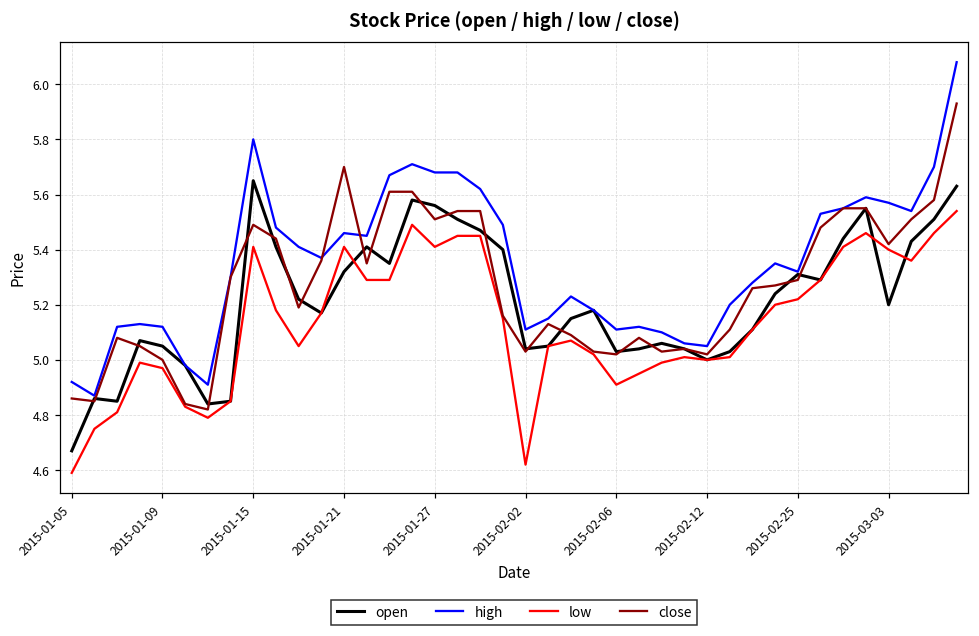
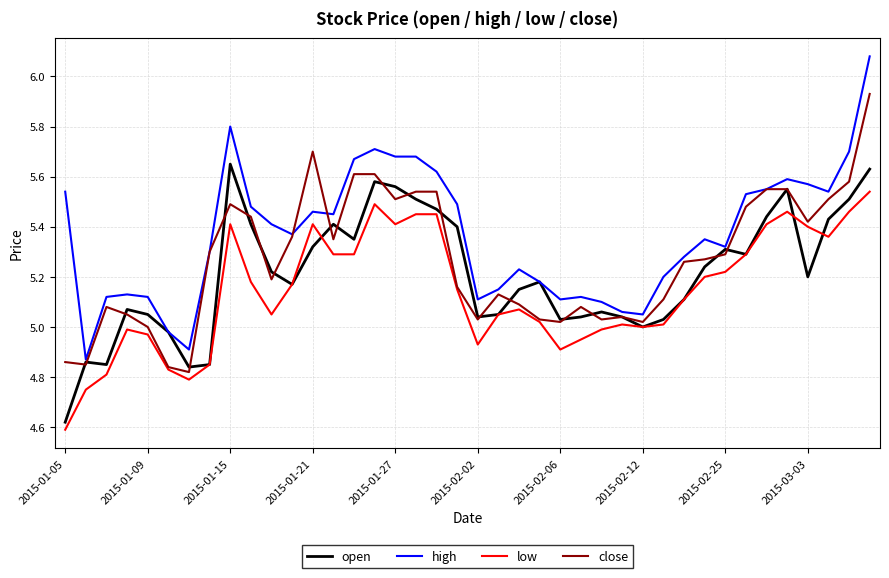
  {
    "open": {
-     "2015-01-05": 4.67,
+     "2015-01-05": 4.62,
      "2015-01-09": 5.05,
      "2015-01-15": 5.65,
      "2015-01-21": 5.32,
      "2015-01-27": 5.56,
      "2015-03-03": 5.20
    },
    "high": {
-     "2015-01-05": 4.92,
+     "2015-01-05": 5.54,
      "2015-01-09": 5.12,
      "2015-01-15": 5.80,
      "2015-01-21": 5.46,
      "2015-01-27": 5.68,
      "2015-02-02": 5.11,
      "2015-02-06": 5.11,
      "2015-02-12": 5.05,
      "2015-03-03": 5.57
    },
    "low": {
      "2015-01-05": 4.59,
      "2015-01-09": 4.97,
      "2015-01-15": 5.41,
      "2015-01-21": 5.41,
      "2015-01-27": 5.41,
-     "2015-02-02": 4.62,
+     "2015-02-02": 4.93,
      "2015-02-06": 4.91,
      "2015-02-25": 5.22,
      "2015-03-03": 5.40
    },
    "close": {
      "2015-01-05": 4.86,
      "2015-01-09": 5.00,
      "2015-01-15": 5.49,
      "2015-01-21": 5.70,
      "2015-01-27": 5.51,
      "2015-02-12": 5.02,
      "2015-02-25": 5.29,
      "2015-03-03": 5.42
    }
  }
